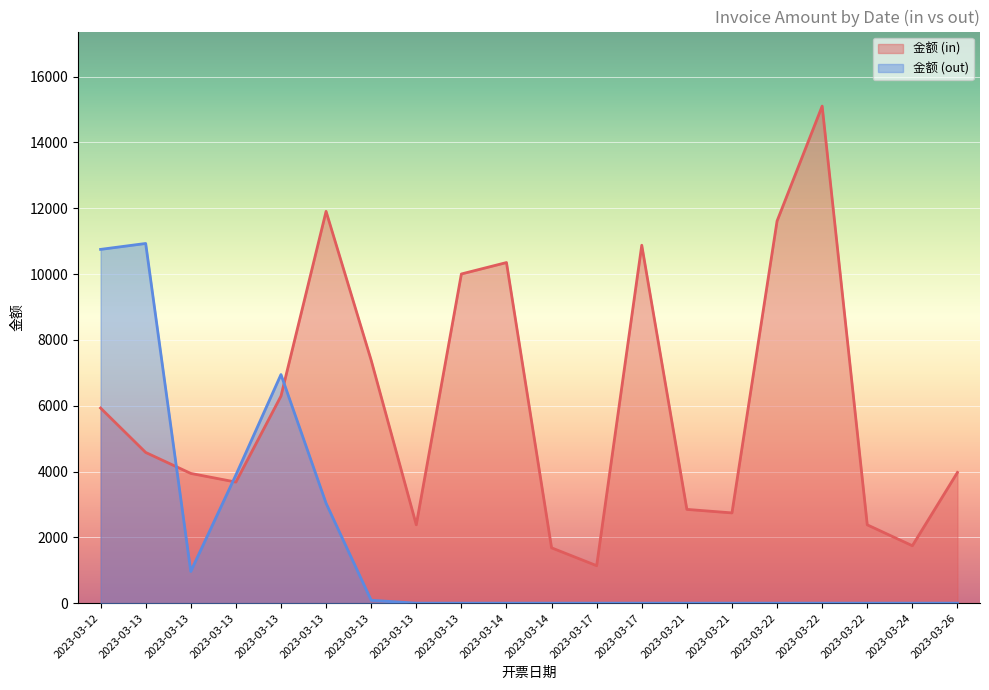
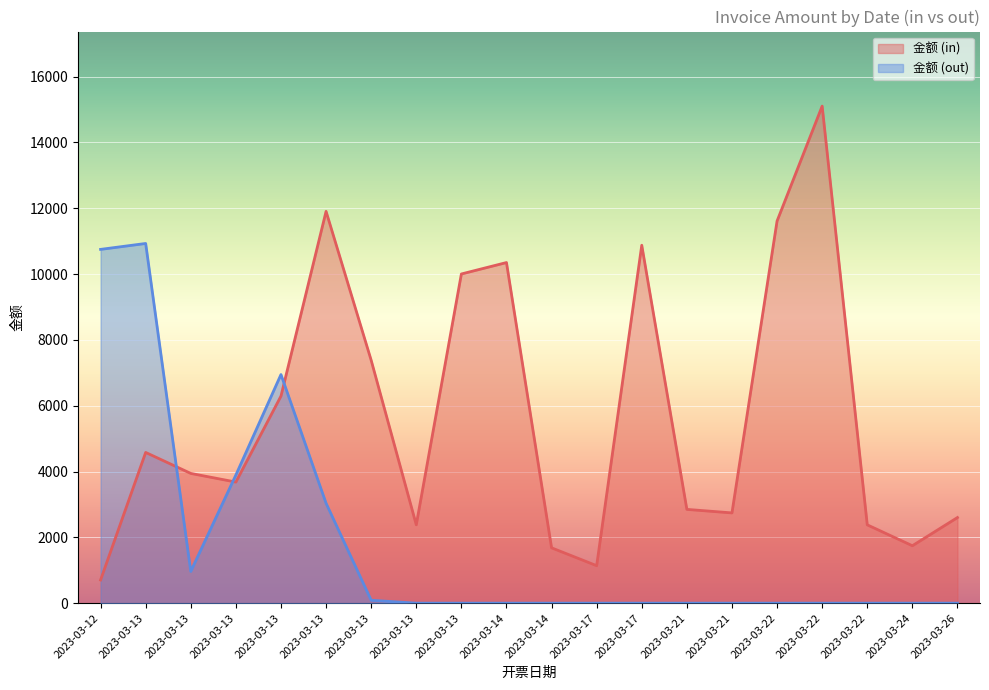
  {
    "金额 (in)": {
-     "2023-03-12": 5900,
+     "2023-03-12": 700,
      "2023-03-24": 1700,
-     "2023-03-26": 4000
+     "2023-03-26": 2600
    },
    "金额 (out)": {
      "2023-03-12": 10700,
      "2023-03-24": 0,
      "2023-03-26": 0
    }
  }
